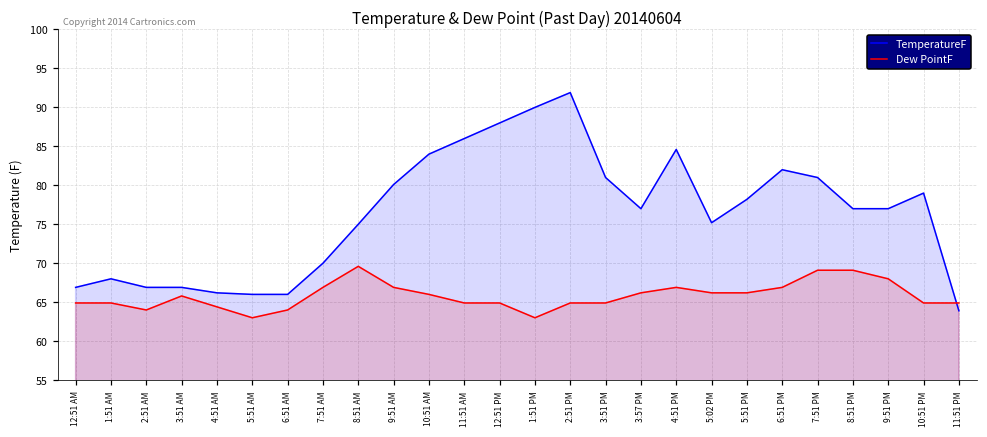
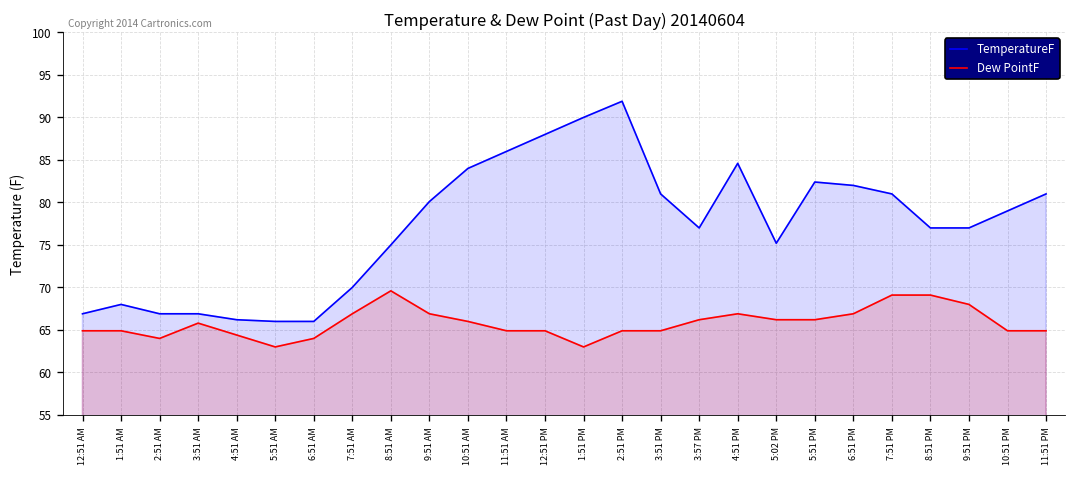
  {
    "TemperatureF": {
      "12:51 AM": 67,
      "1:51 AM": 68,
      "2:51 AM": 67,
      "3:51 AM": 67,
      "4:51 AM": 66,
      "5:51 AM": 66,
      "6:51 AM": 66,
      "7:51 AM": 70,
      "8:51 AM": 75,
      "9:51 AM": 80,
      "10:51 AM": 84,
      "11:51 AM": 86,
      "12:51 PM": 88,
      "1:51 PM": 90,
      "2:51 PM": 92,
      "3:51 PM": 81,
      "3:57 PM": 77,
      "4:51 PM": 85,
      "5:02 PM": 75,
-     "5:51 PM": 78,
+     "5:51 PM": 82,
      "6:51 PM": 82,
      "7:51 PM": 81,
      "8:51 PM": 77,
      "9:51 PM": 77,
      "10:51 PM": 79,
-     "11:51 PM": 64
+     "11:51 PM": 81
    },
    "Dew PointF": {
      "12:51 AM": 65,
      "1:51 AM": 65,
      "2:51 AM": 64,
      "3:51 AM": 66,
      "4:51 AM": 64,
      "5:51 AM": 63,
      "6:51 AM": 64,
      "7:51 AM": 67,
      "8:51 AM": 70,
      "9:51 AM": 67,
      "10:51 AM": 66,
      "11:51 AM": 65,
      "12:51 PM": 65,
      "1:51 PM": 63,
      "2:51 PM": 65,
      "3:51 PM": 65,
      "3:57 PM": 66,
      "4:51 PM": 67,
      "5:02 PM": 66,
      "5:51 PM": 66,
      "6:51 PM": 67,
      "7:51 PM": 69,
      "8:51 PM": 69,
      "9:51 PM": 68,
      "10:51 PM": 65,
      "11:51 PM": 65
    }
  }
